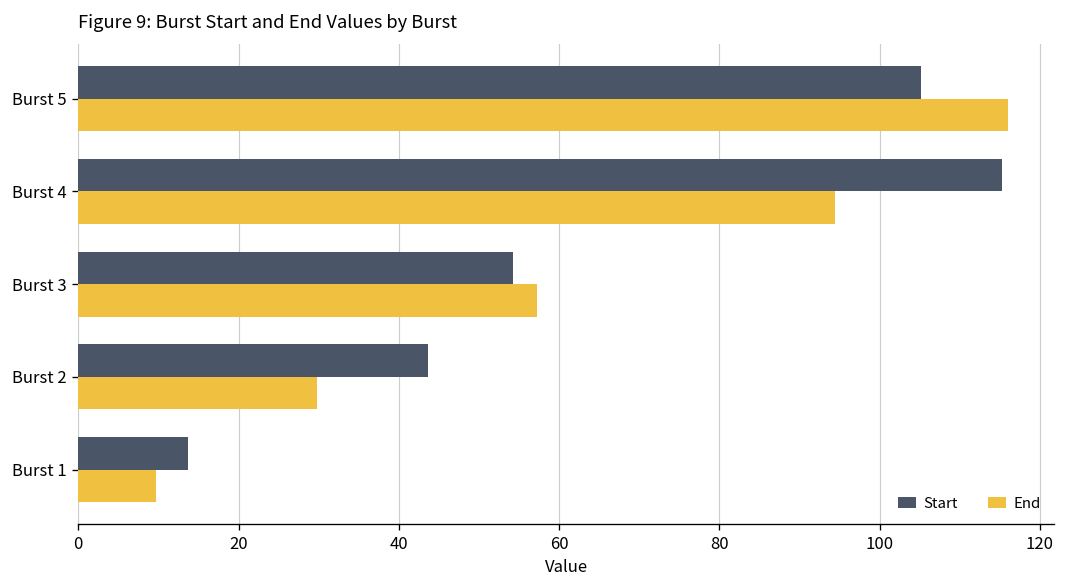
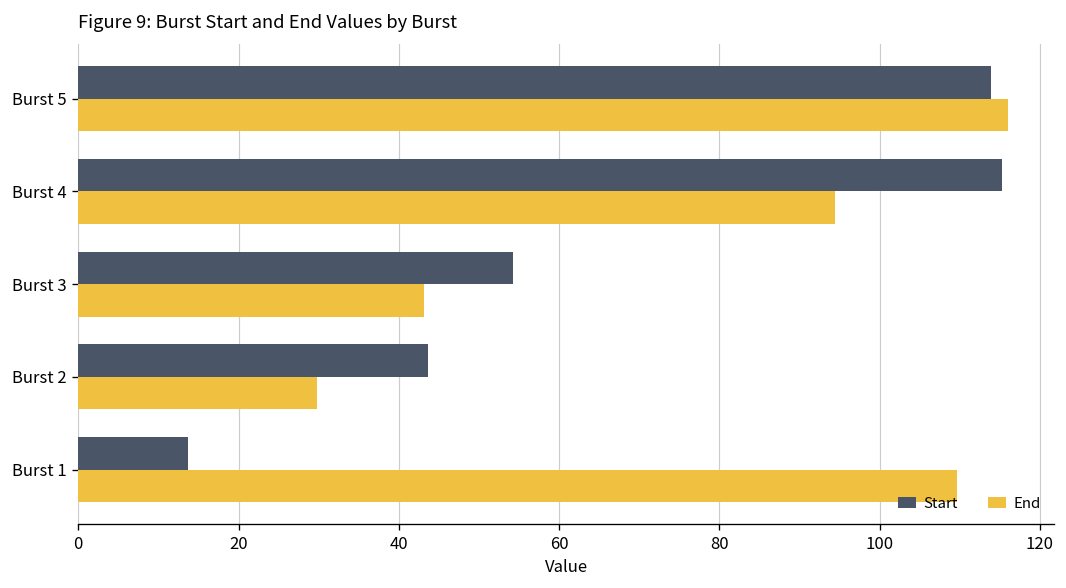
  {
    "Start": {
-     "Burst 5": 105,
+     "Burst 5": 114,
      "Burst 4": 115,
      "Burst 3": 54,
      "Burst 2": 44,
      "Burst 1": 14
    },
    "End": {
      "Burst 5": 116,
      "Burst 4": 94,
-     "Burst 3": 57,
+     "Burst 3": 43,
      "Burst 2": 30,
-     "Burst 1": 10
+     "Burst 1": 110
    }
  }
